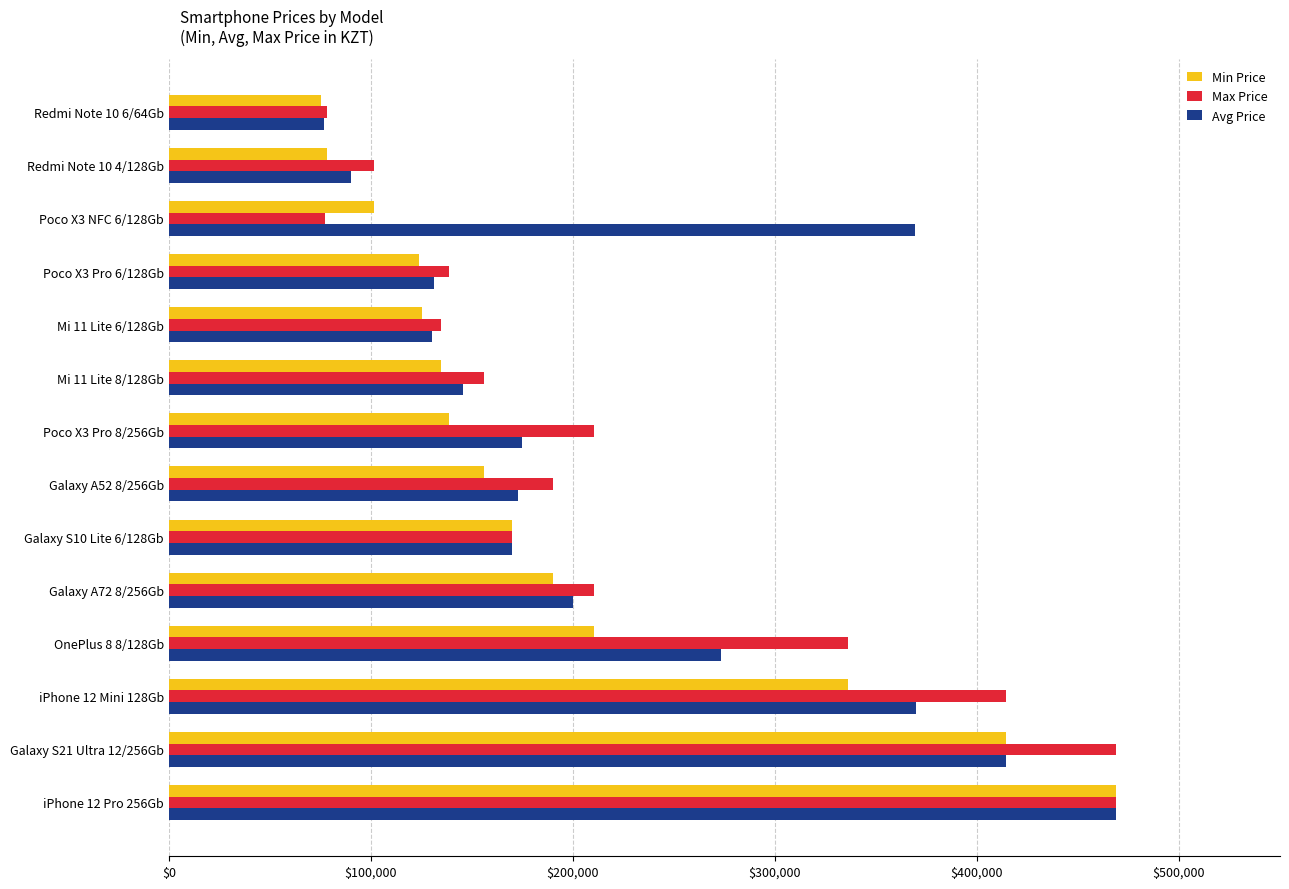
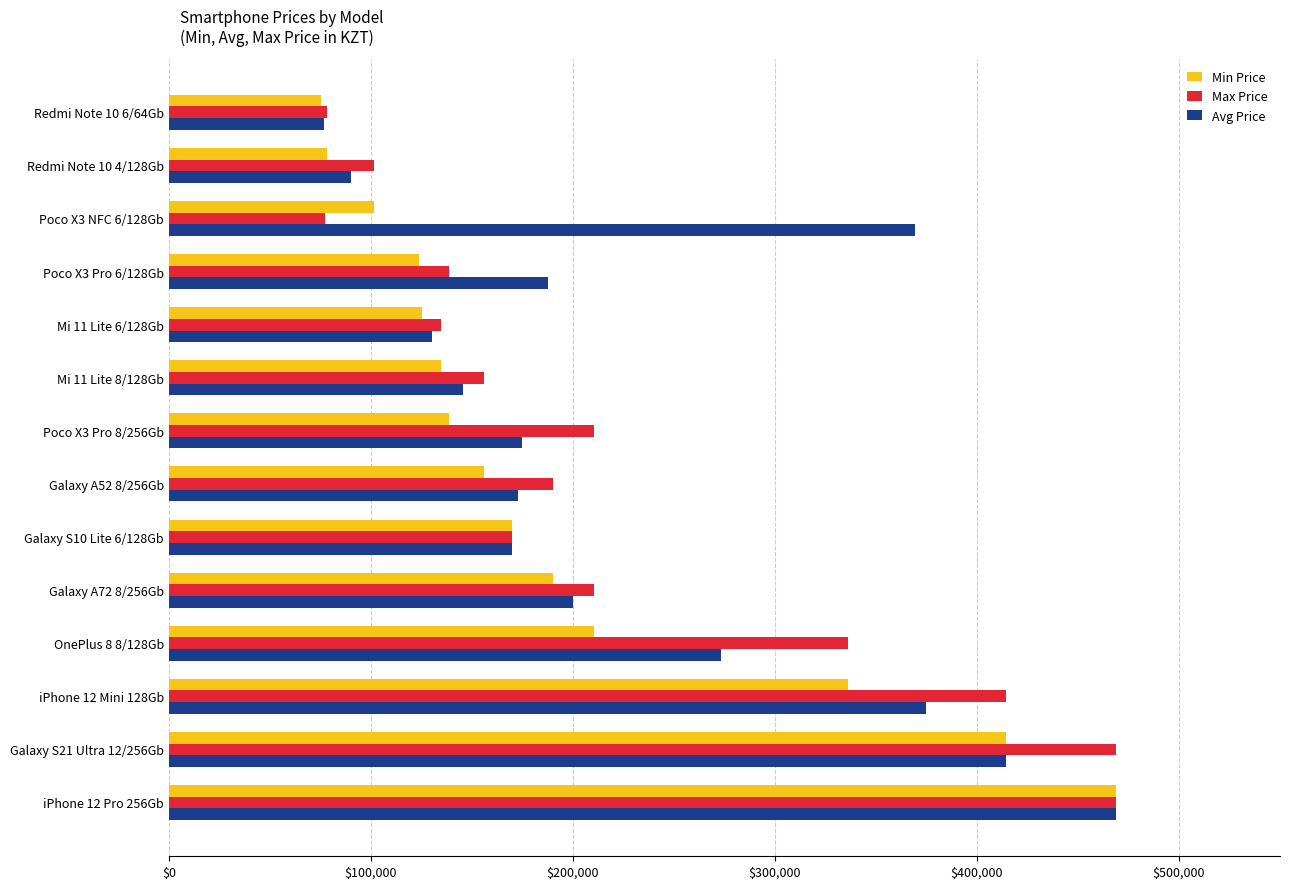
  {
    "Min Price": {
      "Redmi Note 10 6/64Gb": "$76,000",
      "Redmi Note 10 4/128Gb": "$79,000",
      "Poco X3 NFC 6/128Gb": "$101,000",
      "Poco X3 Pro 6/128Gb": "$124,000",
      "Mi 11 Lite 6/128Gb": "$125,000",
      "Mi 11 Lite 8/128Gb": "$135,000",
      "Poco X3 Pro 8/256Gb": "$139,000",
      "Galaxy A52 8/256Gb": "$156,000",
      "Galaxy S10 Lite 6/128Gb": "$170,000",
      "Galaxy A72 8/256Gb": "$190,000",
      "OnePlus 8 8/128Gb": "$211,000",
      "iPhone 12 Mini 128Gb": "$336,000",
      "Galaxy S21 Ultra 12/256Gb": "$415,000",
      "iPhone 12 Pro 256Gb": "$469,000"
    },
    "Max Price": {
      "Redmi Note 10 6/64Gb": "$79,000",
      "Redmi Note 10 4/128Gb": "$101,000",
      "Poco X3 NFC 6/128Gb": "$77,000",
      "Poco X3 Pro 6/128Gb": "$139,000",
      "Mi 11 Lite 6/128Gb": "$135,000",
      "Mi 11 Lite 8/128Gb": "$156,000",
      "Poco X3 Pro 8/256Gb": "$211,000",
      "Galaxy A52 8/256Gb": "$190,000",
      "Galaxy S10 Lite 6/128Gb": "$170,000",
      "Galaxy A72 8/256Gb": "$211,000",
      "OnePlus 8 8/128Gb": "$336,000",
      "iPhone 12 Mini 128Gb": "$415,000",
      "Galaxy S21 Ultra 12/256Gb": "$469,000",
      "iPhone 12 Pro 256Gb": "$469,000"
    },
    "Avg Price": {
      "Redmi Note 10 6/64Gb": "$77,000",
      "Redmi Note 10 4/128Gb": "$90,000",
      "Poco X3 NFC 6/128Gb": "$370,000",
-     "Poco X3 Pro 6/128Gb": "$131,000",
+     "Poco X3 Pro 6/128Gb": "$188,000",
      "Mi 11 Lite 6/128Gb": "$130,000",
      "Mi 11 Lite 8/128Gb": "$145,000",
      "Poco X3 Pro 8/256Gb": "$175,000",
      "Galaxy A52 8/256Gb": "$173,000",
      "Galaxy S10 Lite 6/128Gb": "$170,000",
      "Galaxy A72 8/256Gb": "$200,000",
      "OnePlus 8 8/128Gb": "$274,000",
-     "iPhone 12 Mini 128Gb": "$370,000",
+     "iPhone 12 Mini 128Gb": "$375,000",
      "Galaxy S21 Ultra 12/256Gb": "$415,000",
      "iPhone 12 Pro 256Gb": "$469,000"
    }
  }
